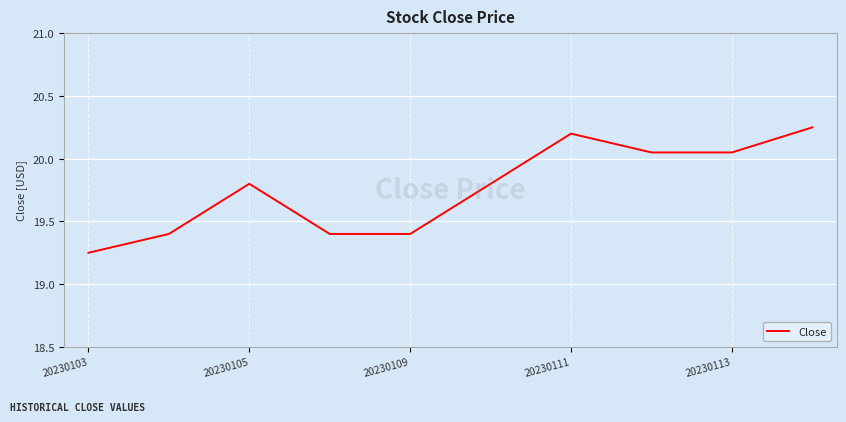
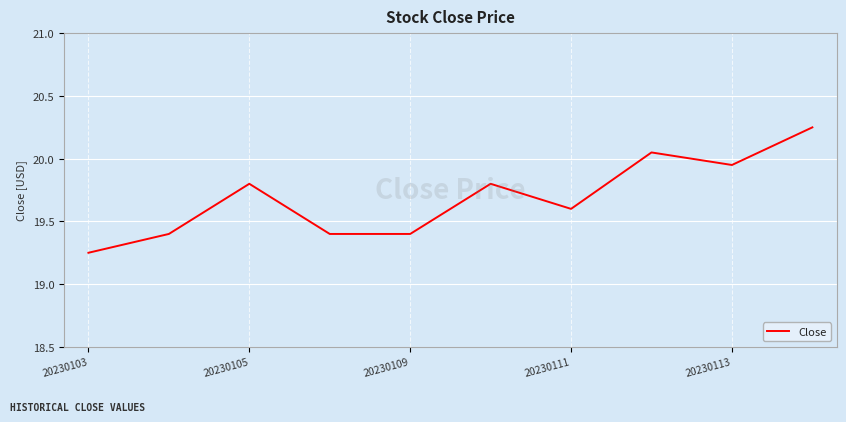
  {
    "20230103": 19.25,
    "20230105": 19.80,
    "20230109": 19.40,
-   "20230111": 20.2,
-   "20230113": 20.05
+   "20230111": 19.6,
+   "20230113": 19.95
  }
